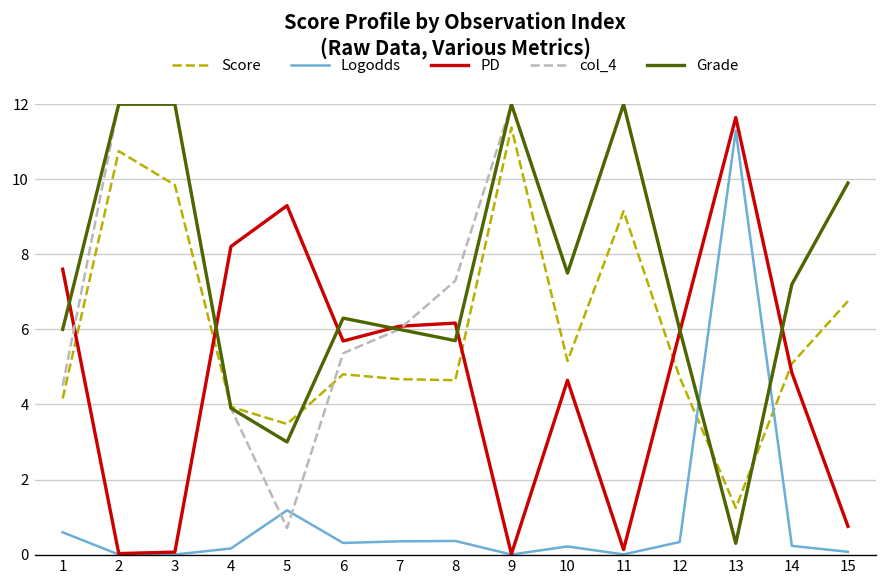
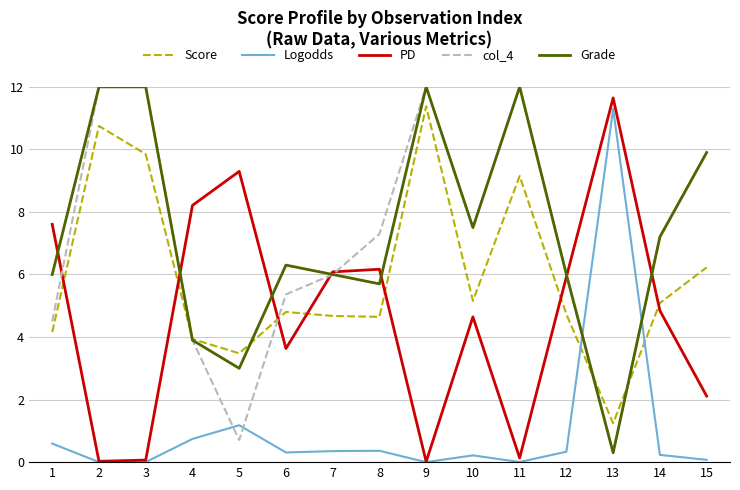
  {
    "Score": {
      "1": 4.2,
      "2": 10.7,
      "3": 9.8,
      "5": 3.5,
      "6": 4.8,
      "7": 4.7,
      "8": 4.6,
      "9": 11.4,
      "10": 5.2,
      "11": 9.1,
      "12": 4.7,
      "13": 1.2,
      "14": 5.1,
-     "15": 6.8
+     "15": 6.2
    },
    "Logodds": {
      "1": 0.6,
-     "4": 0.2,
+     "4": 0.7,
      "5": 1.2,
      "6": 0.3,
      "7": 0.4,
      "8": 0.4,
      "10": 0.2,
      "11": 0.0,
      "12": 0.3,
      "13": 11.3,
      "14": 0.2,
      "15": 0.1
    },
    "PD": {
      "1": 7.6,
      "4": 8.2,
      "5": 9.3,
-     "6": 5.7,
+     "6": 3.6,
      "7": 6.1,
      "8": 6.2,
      "10": 4.6,
      "11": 0.1,
      "13": 11.6,
      "14": 4.8,
-     "15": 0.8
+     "15": 2.1
    },
    "col_4": {
      "1": 4.5,
      "5": 0.7,
      "6": 5.4,
      "8": 7.3
    },
    "Grade": {
      "1": 6.0,
      "5": 3.0,
      "6": 6.3,
      "8": 5.7
    }
  }
